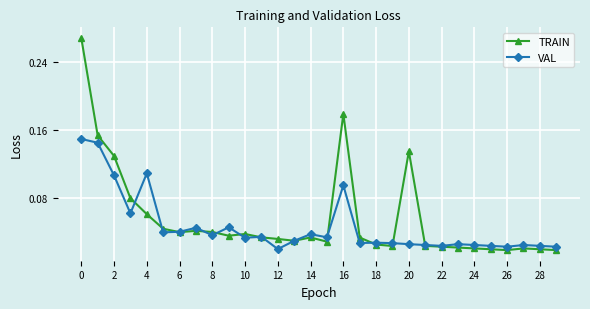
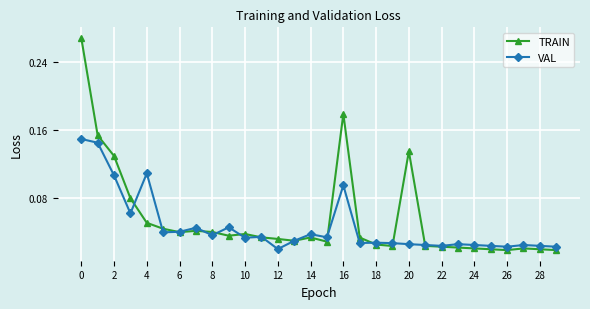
  {
    "TRAIN": {
      "0": 0.27,
      "2": 0.13,
-     "4": 0.06,
+     "4": 0.05,
      "8": 0.04,
      "10": 0.04,
      "12": 0.03,
      "14": 0.03,
      "16": 0.18,
      "20": 0.14,
      "24": 0.02,
      "26": 0.02,
      "28": 0.02
    },
    "VAL": {
      "0": 0.15,
      "2": 0.11,
      "4": 0.11,
      "8": 0.04,
      "10": 0.03,
      "12": 0.02,
      "14": 0.04,
      "16": 0.10,
      "20": 0.03,
      "24": 0.03,
      "26": 0.02,
      "28": 0.02
    }
  }
